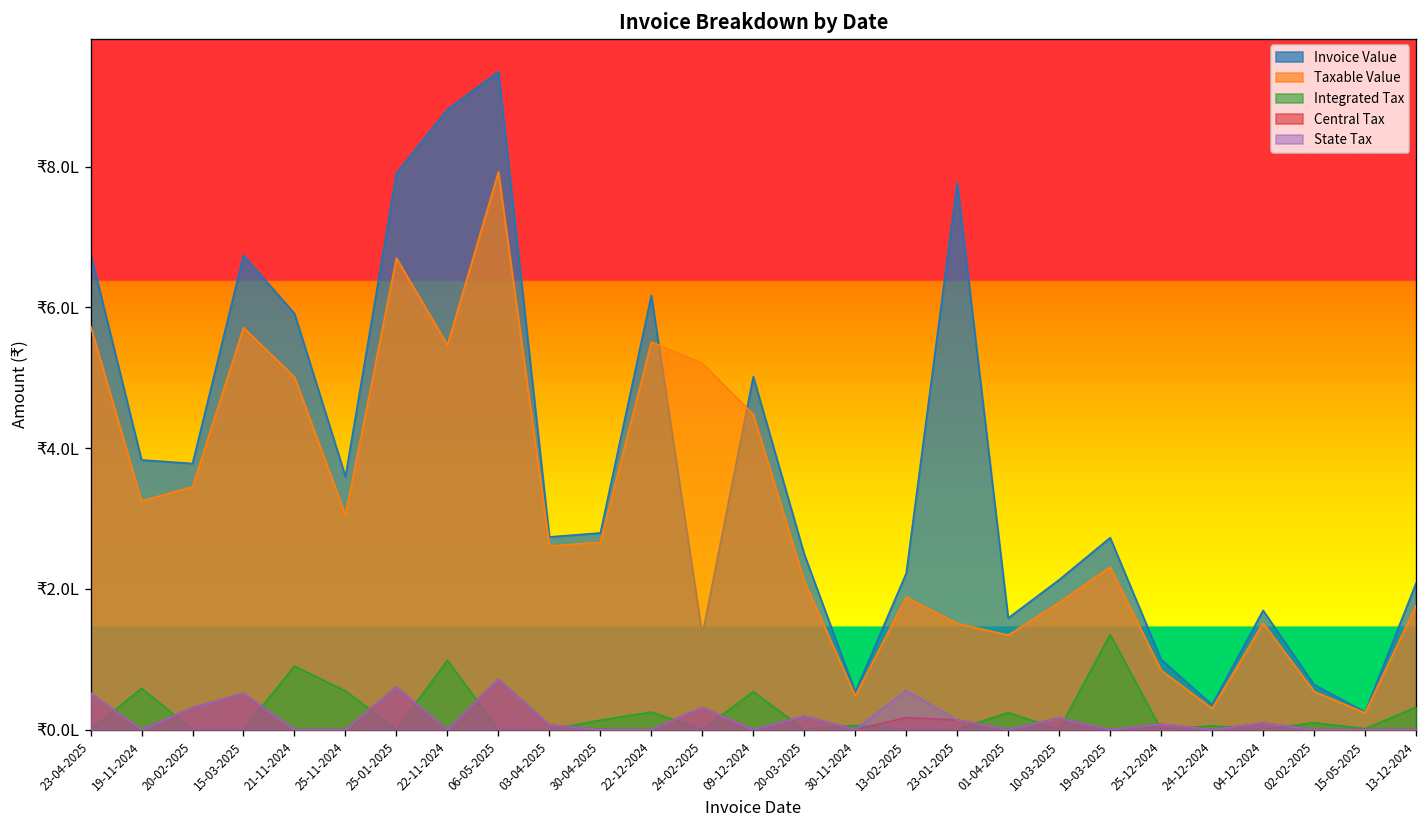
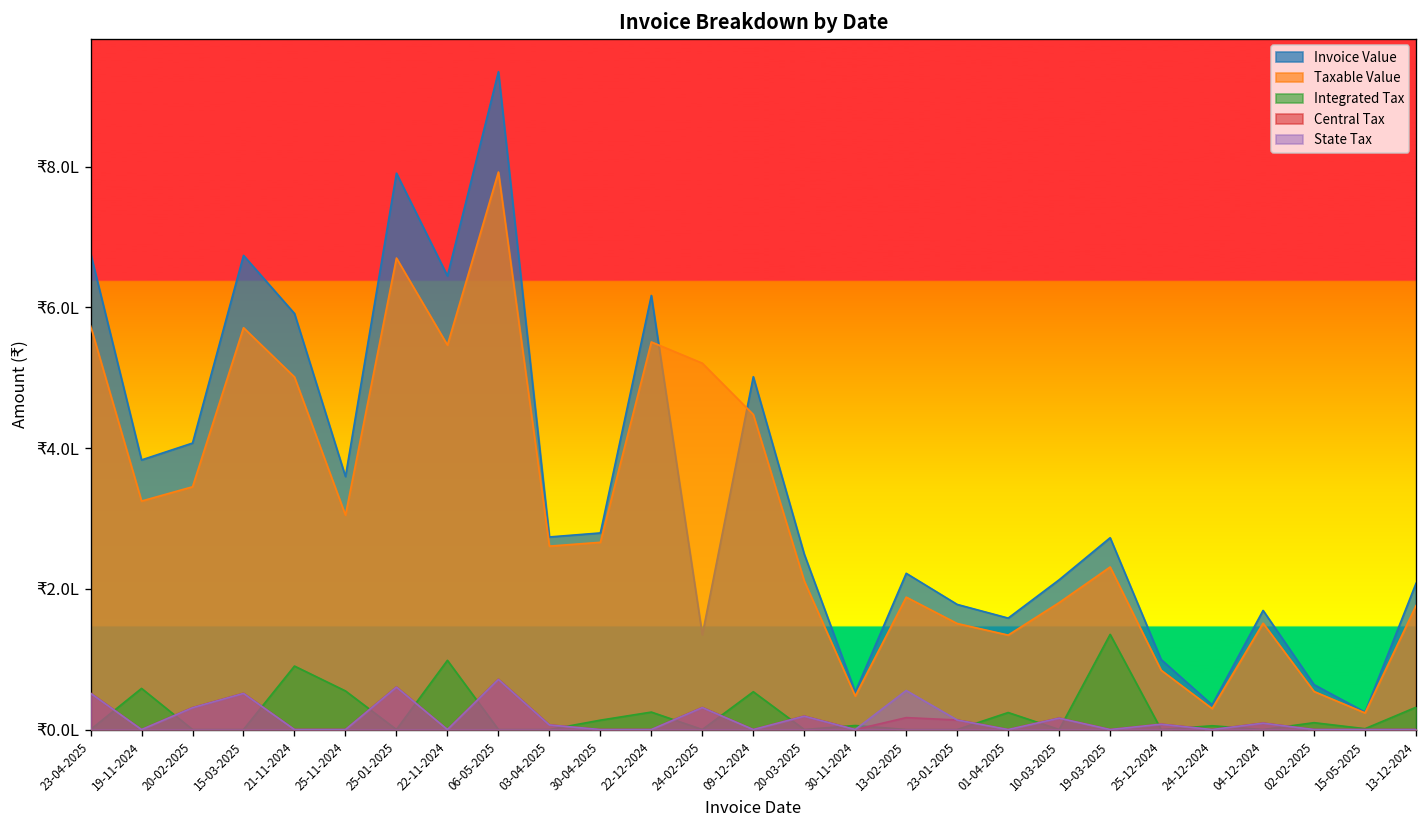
  {
    "Invoice Value": {
      "23-04-2025": "₹6.8L",
      "19-11-2024": "₹3.8L",
-     "20-02-2025": "₹3.8L",
+     "20-02-2025": "₹4.1L",
      "15-03-2025": "₹6.7L",
      "21-11-2024": "₹5.9L",
      "25-11-2024": "₹3.6L",
      "25-01-2025": "₹7.9L",
-     "22-11-2024": "₹8.8L",
+     "22-11-2024": "₹6.4L",
      "06-05-2025": "₹9.3L",
      "03-04-2025": "₹2.7L",
      "30-04-2025": "₹2.8L",
      "22-12-2024": "₹6.2L",
      "24-02-2025": "₹1.3L",
      "09-12-2024": "₹5.0L",
      "20-03-2025": "₹2.5L",
      "30-11-2024": "₹0.5L",
      "13-02-2025": "₹2.2L",
-     "23-01-2025": "₹7.8L",
+     "23-01-2025": "₹1.8L",
      "01-04-2025": "₹1.6L",
      "10-03-2025": "₹2.1L",
      "19-03-2025": "₹2.7L",
      "25-12-2024": "₹1.0L",
      "24-12-2024": "₹0.4L",
      "04-12-2024": "₹1.7L",
      "02-02-2025": "₹0.6L",
      "13-12-2024": "₹2.1L"
    },
    "Taxable Value": {
      "23-04-2025": "₹5.7L",
      "19-11-2024": "₹3.2L",
      "20-02-2025": "₹3.4L",
      "15-03-2025": "₹5.7L",
      "21-11-2024": "₹5.0L",
      "25-11-2024": "₹3.0L",
      "25-01-2025": "₹6.7L",
      "22-11-2024": "₹5.5L",
      "06-05-2025": "₹7.9L",
      "03-04-2025": "₹2.6L",
      "30-04-2025": "₹2.7L",
      "22-12-2024": "₹5.5L",
      "24-02-2025": "₹5.2L",
      "09-12-2024": "₹4.5L",
      "20-03-2025": "₹2.1L",
      "30-11-2024": "₹0.5L",
      "13-02-2025": "₹1.9L",
      "23-01-2025": "₹1.5L",
      "01-04-2025": "₹1.3L",
      "10-03-2025": "₹1.8L",
      "19-03-2025": "₹2.3L",
      "25-12-2024": "₹0.8L",
      "24-12-2024": "₹0.3L",
      "04-12-2024": "₹1.5L",
      "02-02-2025": "₹0.5L",
      "13-12-2024": "₹1.8L"
    },
    "Integrated Tax": {
      "23-04-2025": "₹0.0L",
      "19-11-2024": "₹0.6L",
      "20-02-2025": "₹0.0L",
      "15-03-2025": "₹0.0L",
      "21-11-2024": "₹0.9L",
      "25-11-2024": "₹0.5L",
      "25-01-2025": "₹0.0L",
      "22-11-2024": "₹1.0L",
      "06-05-2025": "₹0.0L",
      "03-04-2025": "₹0.0L",
      "30-04-2025": "₹0.1L",
      "22-12-2024": "₹0.2L",
      "24-02-2025": "₹0.0L",
      "09-12-2024": "₹0.5L",
      "20-03-2025": "₹0.0L",
      "30-11-2024": "₹0.1L",
      "13-02-2025": "₹0.0L",
      "23-01-2025": "₹0.0L",
      "01-04-2025": "₹0.2L",
      "10-03-2025": "₹0.0L",
      "19-03-2025": "₹1.4L",
      "25-12-2024": "₹0.0L",
      "24-12-2024": "₹0.1L",
      "04-12-2024": "₹0.0L",
      "02-02-2025": "₹0.1L",
      "13-12-2024": "₹0.3L"
    },
    "Central Tax": {
      "13-02-2025": "₹0.2L"
    },
    "State Tax": {
      "13-02-2025": "₹0.6L"
    }
  }
